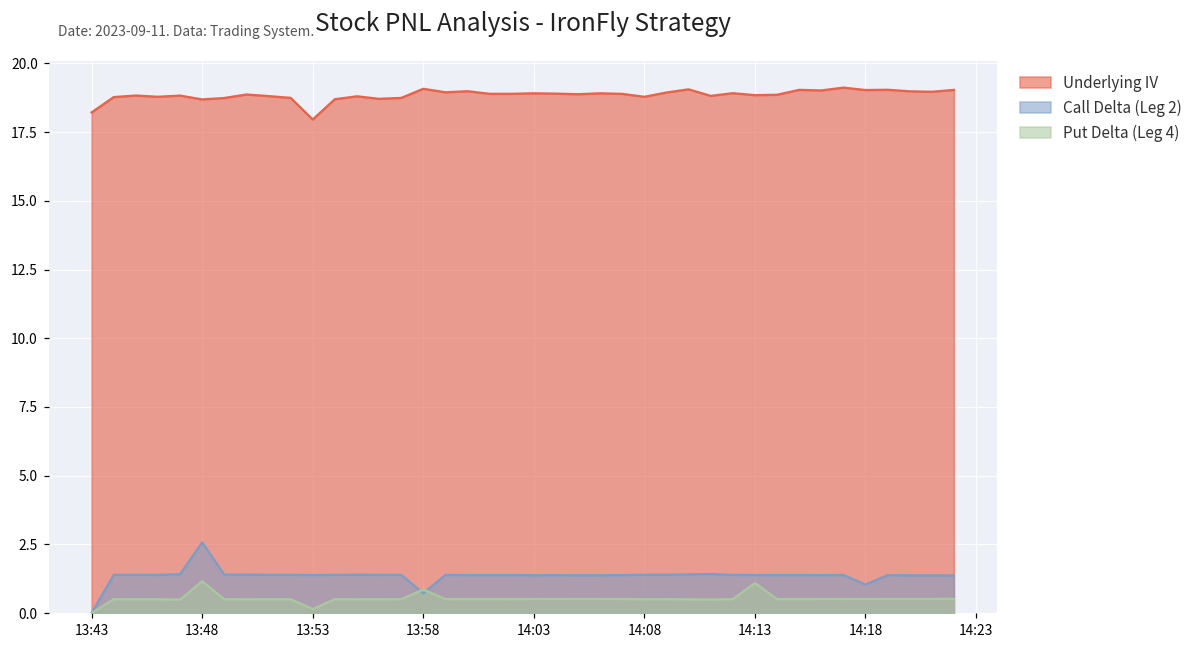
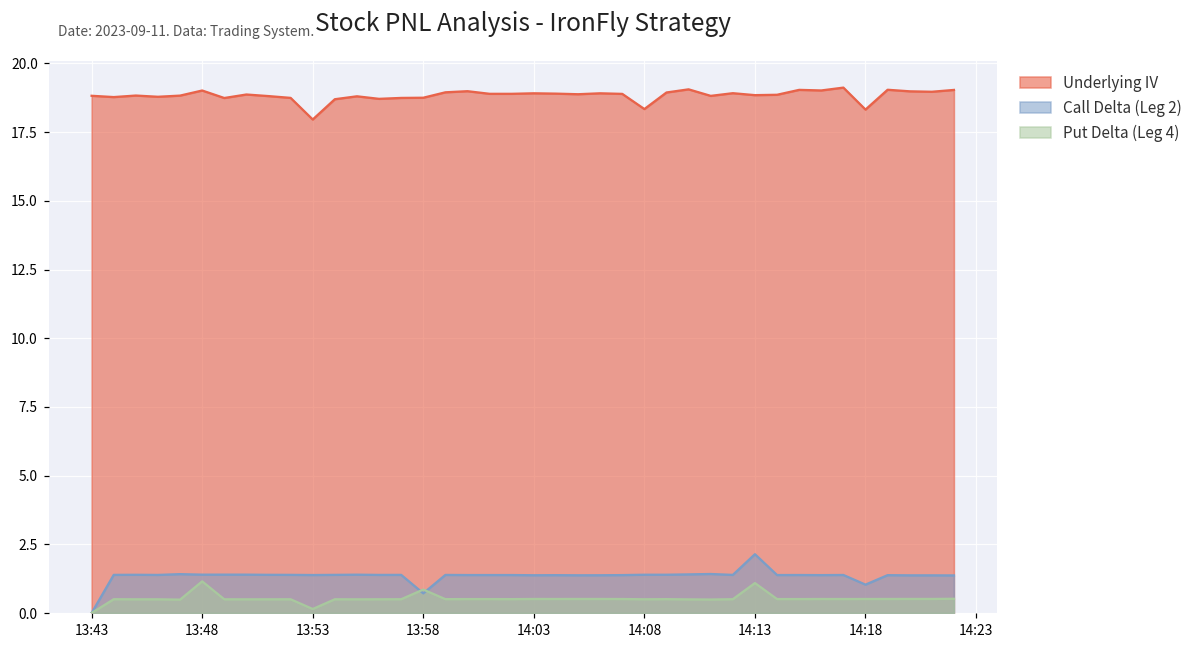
  {
    "Underlying IV": {
-     "13:43": 18.2,
-     "13:48": 18.7,
+     "13:43": 18.8,
+     "13:48": 19.0,
      "13:53": 18.0,
-     "13:58": 19.1,
+     "13:58": 18.8,
      "14:03": 18.9,
-     "14:08": 18.8,
+     "14:08": 18.3,
      "14:13": 18.8,
-     "14:18": 19.0
+     "14:18": 18.3
    },
    "Call Delta (Leg 2)": {
-     "13:48": 2.6,
+     "13:48": 1.4,
      "13:53": 1.4,
      "13:58": 0.7,
      "14:03": 1.4,
      "14:08": 1.4,
-     "14:13": 1.4,
+     "14:13": 2.1,
      "14:18": 1.0
    },
    "Put Delta (Leg 4)": {
      "13:48": 1.2,
      "13:53": 0.1,
      "13:58": 0.9,
      "14:03": 0.5,
      "14:08": 0.5,
      "14:13": 1.1,
      "14:18": 0.5
    }
  }
